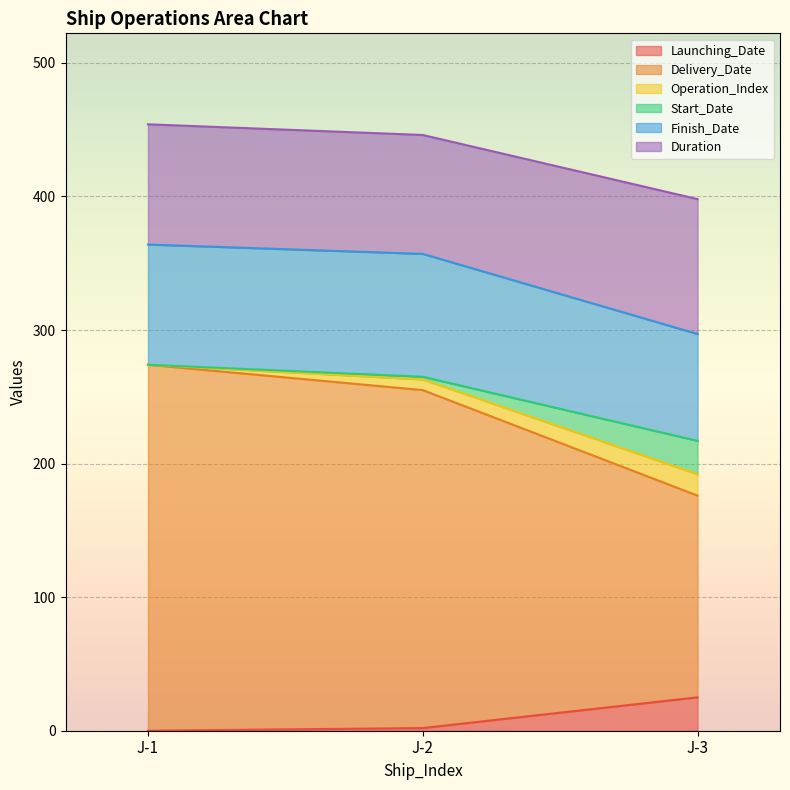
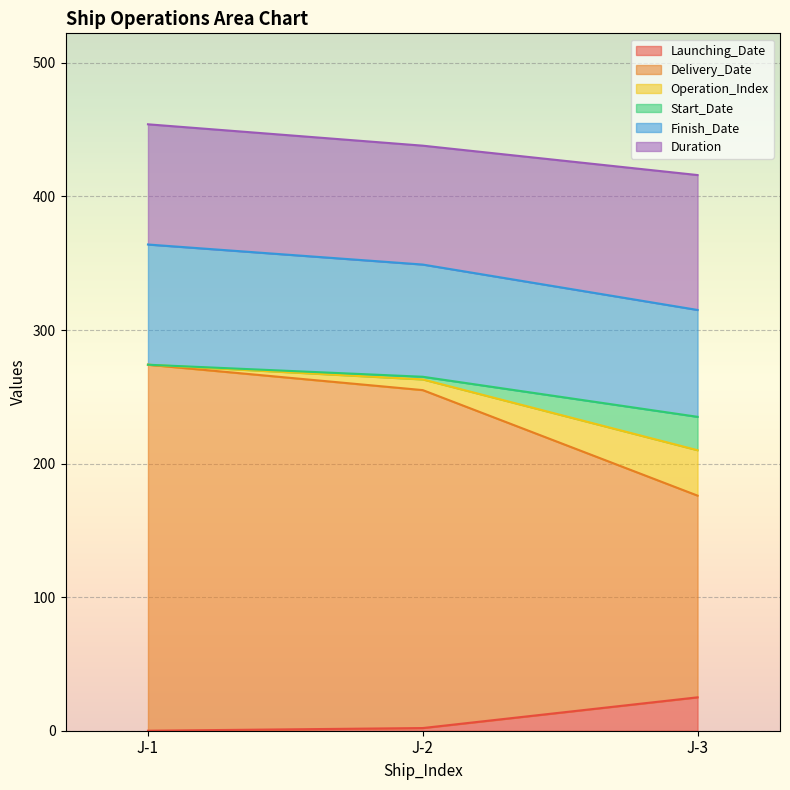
  {
    "Operation_Index": {
      "J-2": 8,
-     "J-3": 16
+     "J-3": 34
    },
    "Start_Date": {
      "J-2": 2,
      "J-3": 25
    },
    "Finish_Date": {
      "J-1": 90,
-     "J-2": 92,
+     "J-2": 84,
      "J-3": 80
    },
    "Duration": {
      "J-1": 90,
      "J-2": 89,
      "J-3": 101
    }
  }
